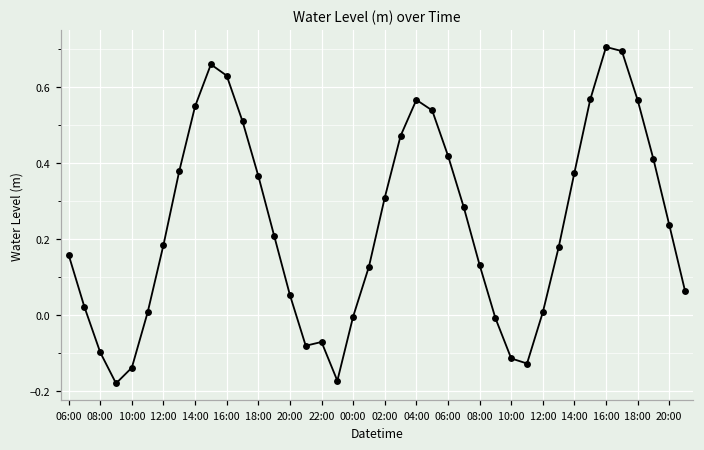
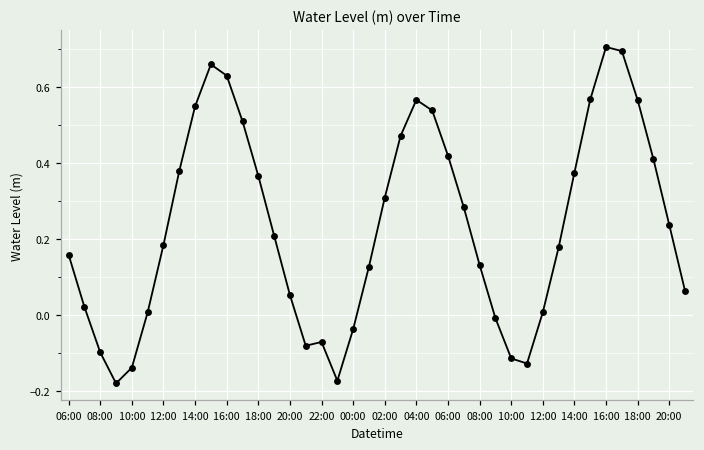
  {
    "22:00": -0.07,
-   "00:00": 0.00,
+   "00:00": -0.04,
    "02:00": 0.31,
    "04:00": 0.57
  }
